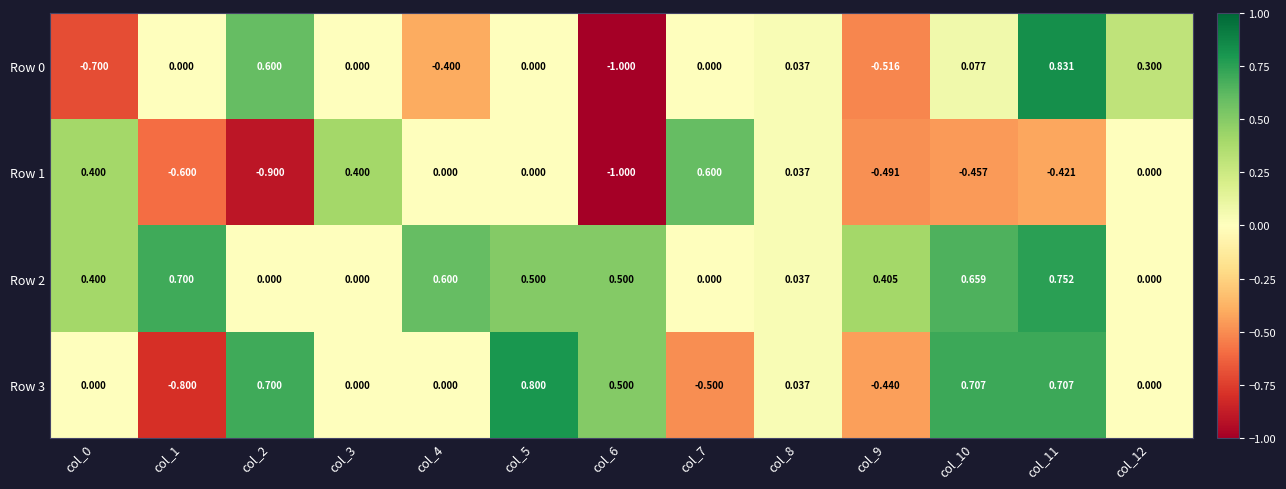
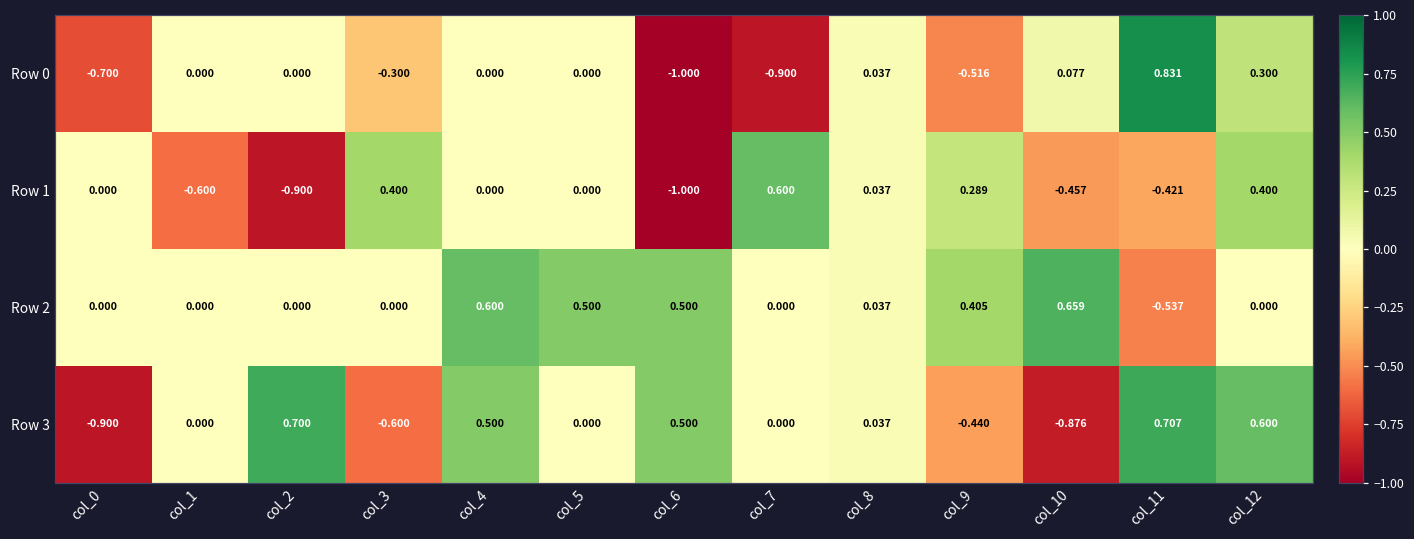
  {
    "Row 0": {
      "col_0": -0.700,
      "col_1": 0.000,
-     "col_2": 0.600,
-     "col_3": 0.000,
-     "col_4": -0.400,
+     "col_2": 0.000,
+     "col_3": -0.300,
+     "col_4": 0.000,
      "col_5": 0.000,
      "col_6": -1.000,
-     "col_7": 0.000,
+     "col_7": -0.900,
      "col_8": 0.037,
      "col_9": -0.516,
      "col_10": 0.077,
      "col_11": 0.831,
      "col_12": 0.300
    },
    "Row 1": {
-     "col_0": 0.400,
+     "col_0": 0.000,
      "col_1": -0.600,
      "col_2": -0.900,
      "col_3": 0.400,
      "col_4": 0.000,
      "col_5": 0.000,
      "col_6": -1.000,
      "col_7": 0.600,
      "col_8": 0.037,
-     "col_9": -0.491,
+     "col_9": 0.289,
      "col_10": -0.457,
      "col_11": -0.421,
-     "col_12": 0.000
+     "col_12": 0.400
    },
    "Row 2": {
-     "col_0": 0.400,
-     "col_1": 0.700,
+     "col_0": 0.000,
+     "col_1": 0.000,
      "col_2": 0.000,
      "col_3": 0.000,
      "col_4": 0.600,
      "col_5": 0.500,
      "col_6": 0.500,
      "col_7": 0.000,
      "col_8": 0.037,
      "col_9": 0.405,
      "col_10": 0.659,
-     "col_11": 0.752,
+     "col_11": -0.537,
      "col_12": 0.000
    },
    "Row 3": {
-     "col_0": 0.000,
-     "col_1": -0.800,
+     "col_0": -0.900,
+     "col_1": 0.000,
      "col_2": 0.700,
-     "col_3": 0.000,
-     "col_4": 0.000,
-     "col_5": 0.800,
+     "col_3": -0.600,
+     "col_4": 0.500,
+     "col_5": 0.000,
      "col_6": 0.500,
-     "col_7": -0.500,
+     "col_7": 0.000,
      "col_8": 0.037,
      "col_9": -0.440,
-     "col_10": 0.707,
+     "col_10": -0.876,
      "col_11": 0.707,
-     "col_12": 0.000
+     "col_12": 0.600
    }
  }
